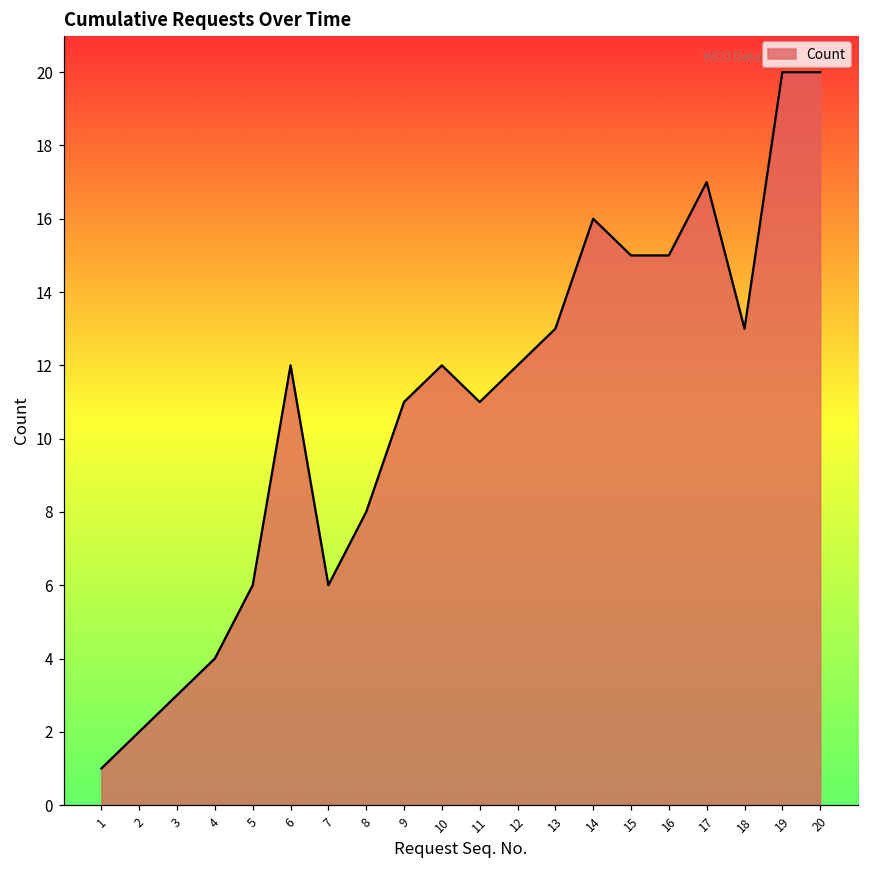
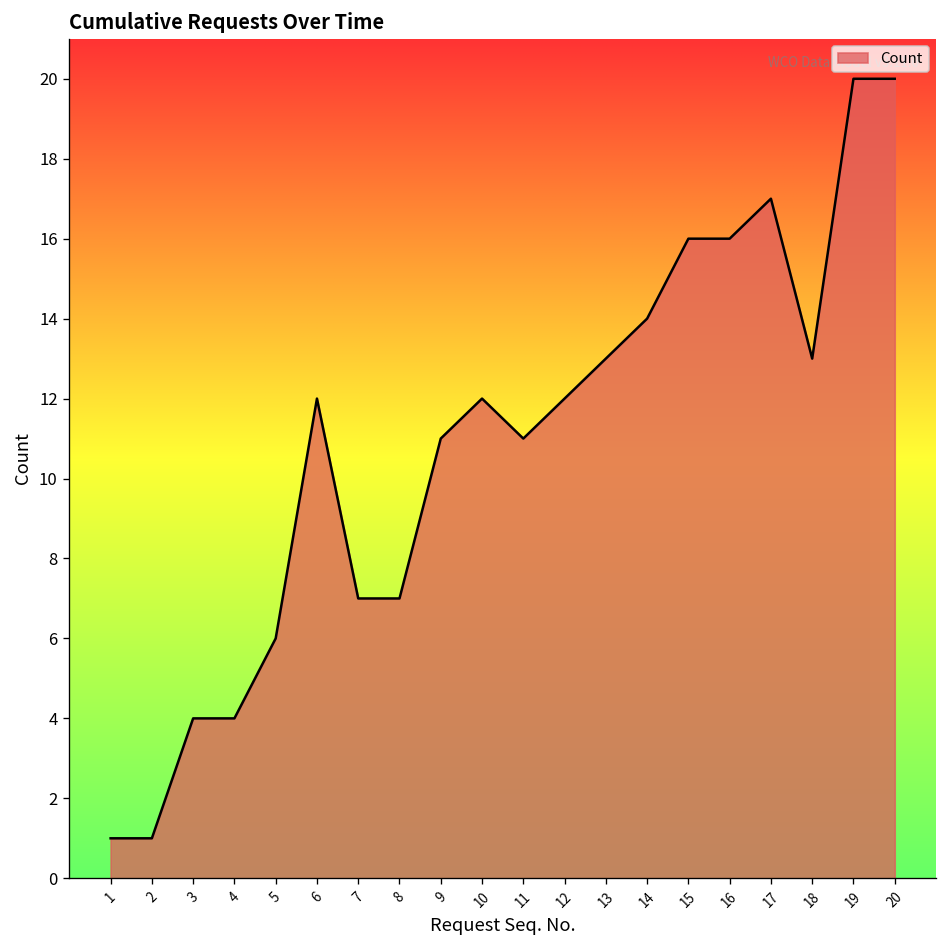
  {
    "1": 1,
-   "2": 2,
-   "3": 3,
+   "2": 1,
+   "3": 4,
    "4": 4,
    "5": 6,
    "6": 12,
-   "7": 6,
-   "8": 8,
+   "7": 7,
+   "8": 7,
    "9": 11,
    "10": 12,
    "11": 11,
    "12": 12,
    "13": 13,
-   "14": 16,
-   "15": 15,
-   "16": 15,
+   "14": 14,
+   "15": 16,
+   "16": 16,
    "17": 17,
    "18": 13
  }
